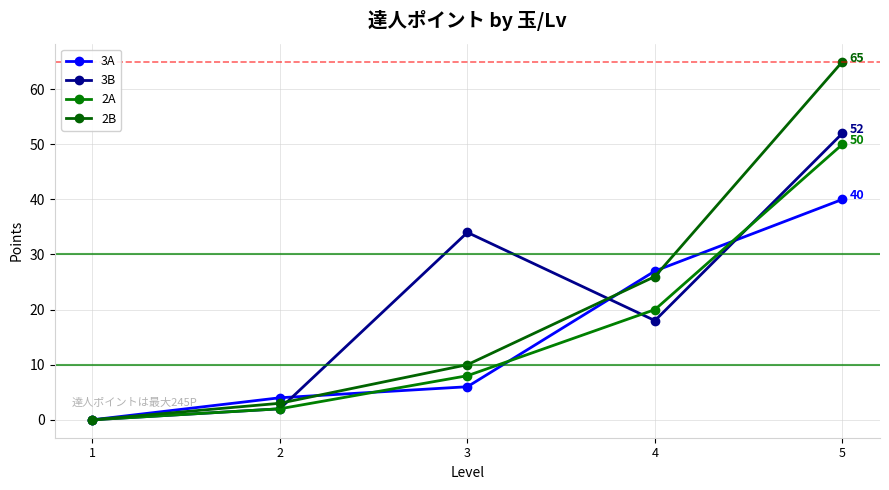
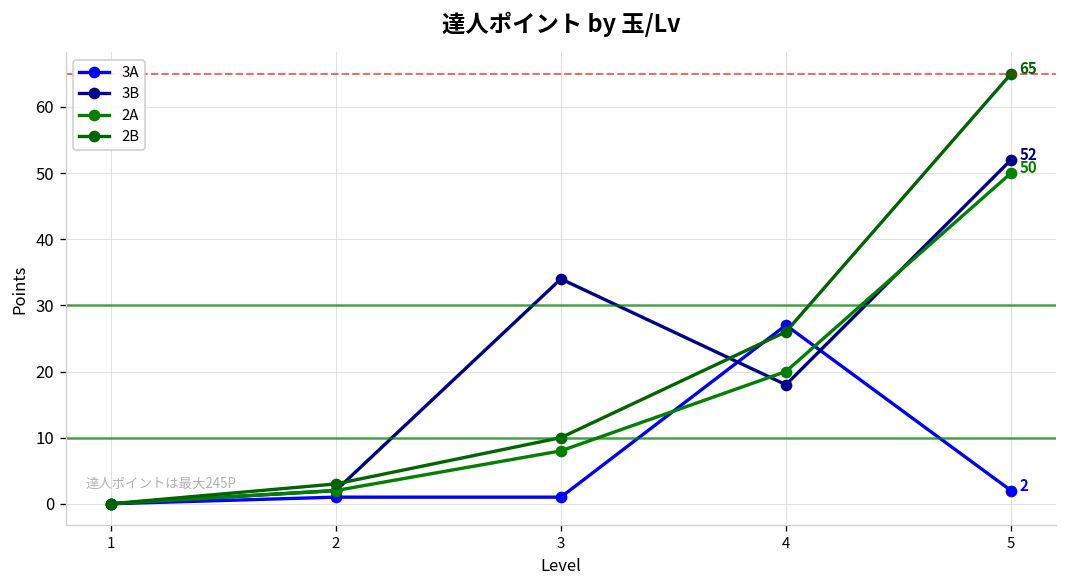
  {
    "3A": {
-     "2": 4,
-     "3": 6,
-     "5": 40
+     "2": 1,
+     "3": 1,
+     "5": 2
    },
    "3B": {
      "3": 34,
      "4": 18
    }
  }
